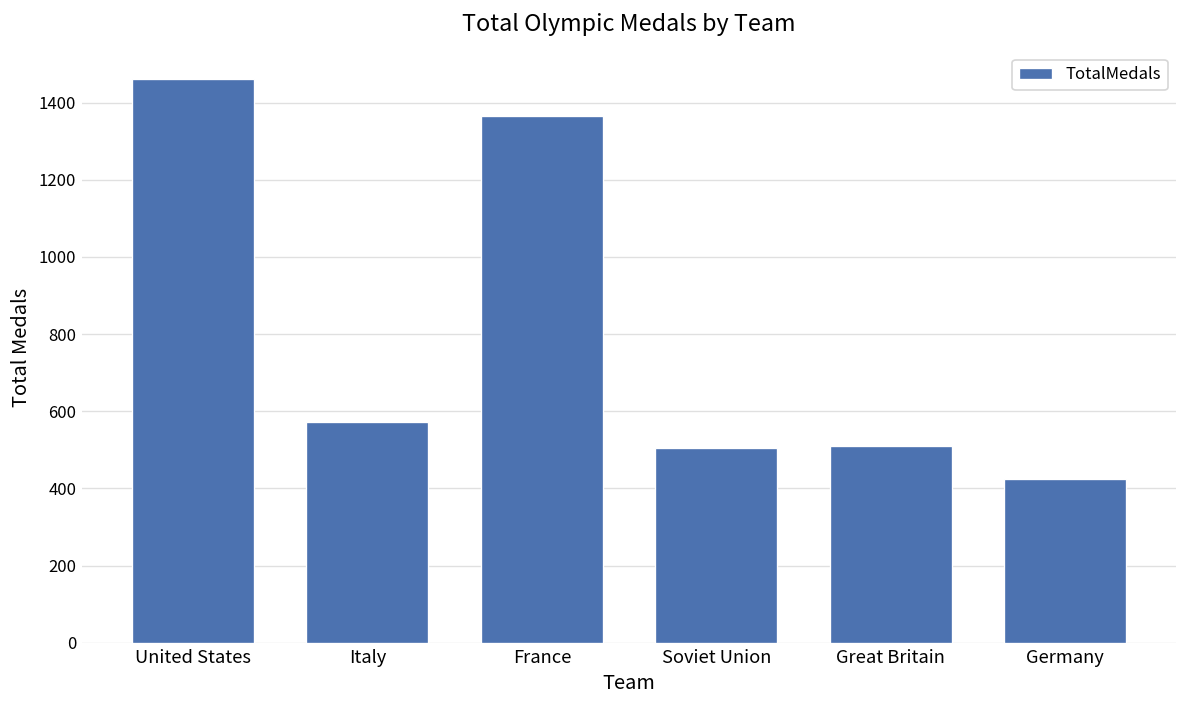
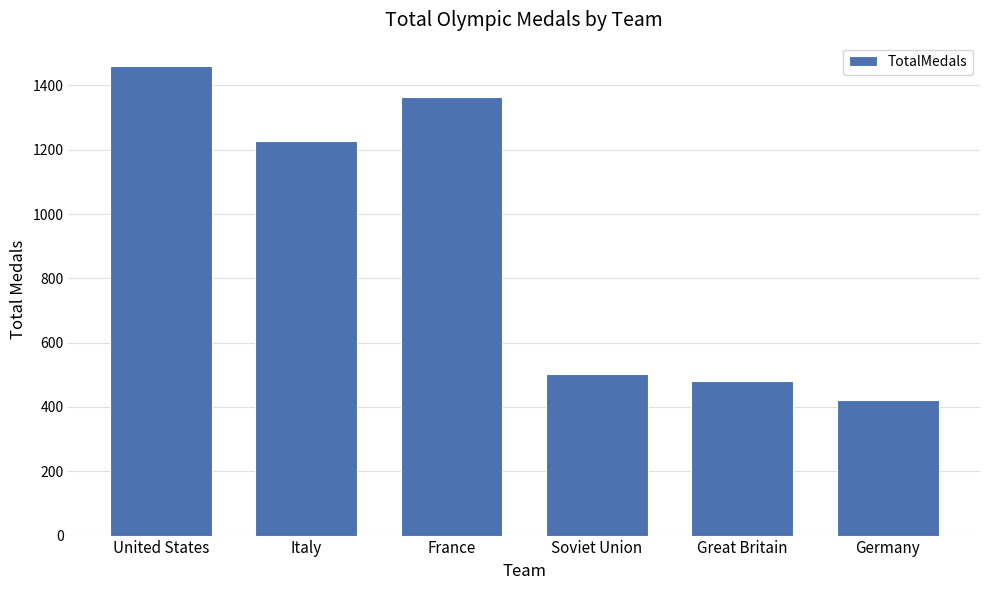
  {
    "United States": 1460,
-   "Italy": 570,
+   "Italy": 1230,
    "France": 1360,
    "Soviet Union": 500,
-   "Great Britain": 510,
+   "Great Britain": 480,
    "Germany": 420
  }
